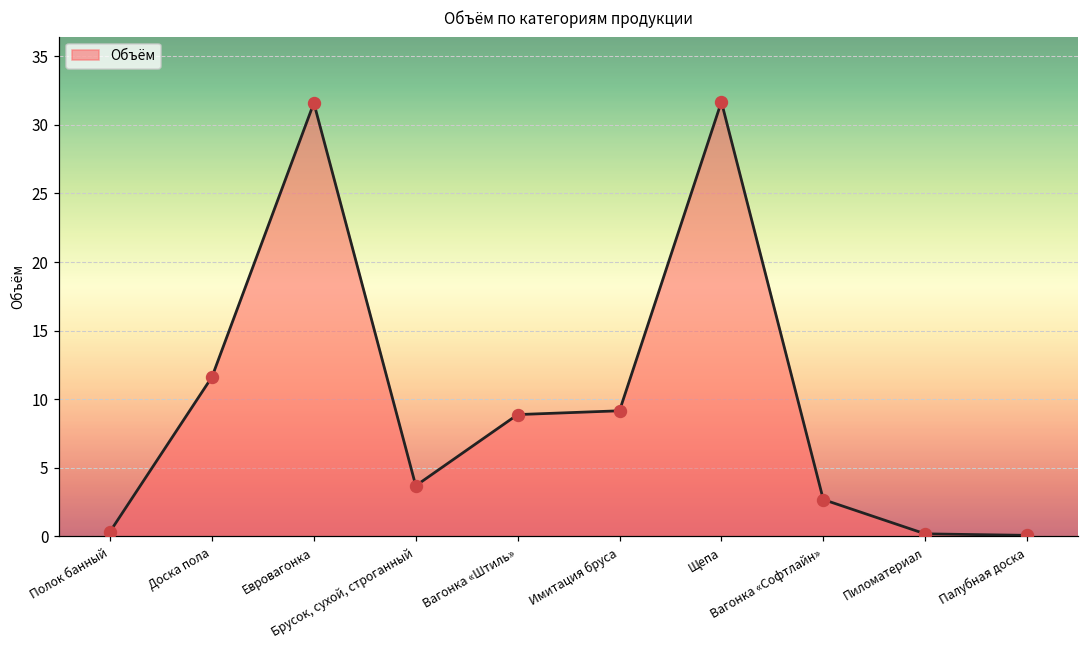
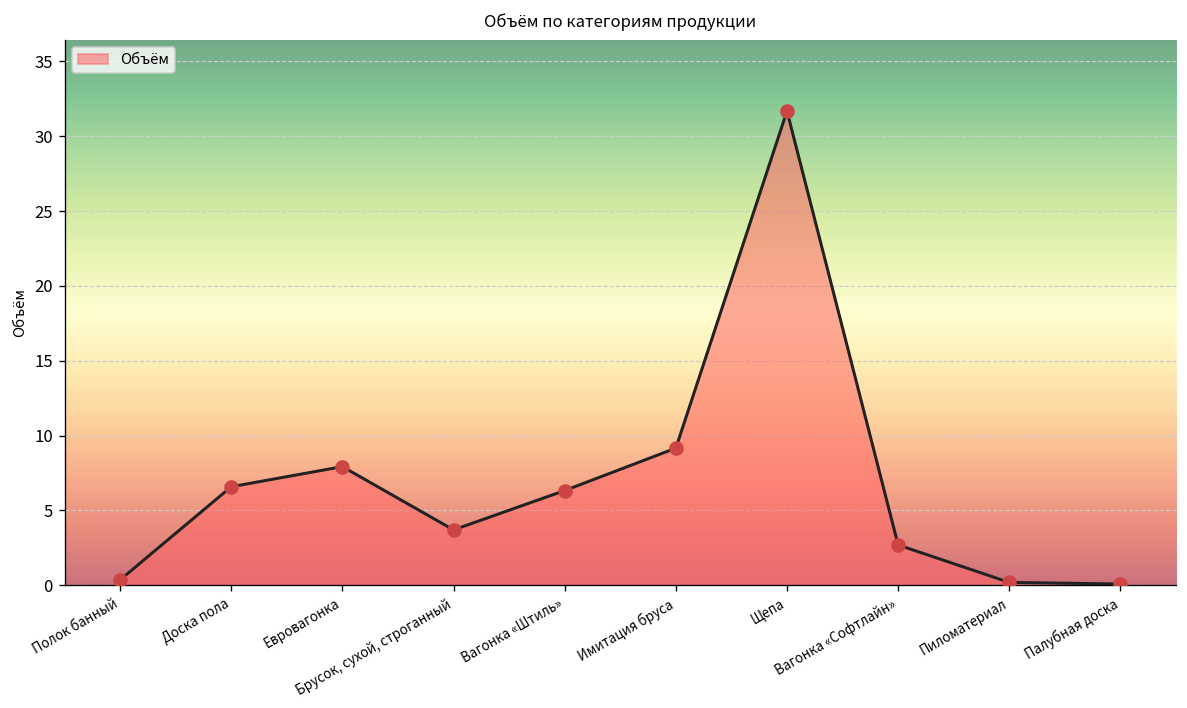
  {
    "Полок банный": 0.4,
-   "Доска пола": 11.6,
-   "Евровагонка": 31.6,
+   "Доска пола": 6.6,
+   "Евровагонка": 7.9,
    "Брусок, сухой, строганный": 3.7,
-   "Вагонка «Штиль»": 8.9,
+   "Вагонка «Штиль»": 6.3,
    "Имитация бруса": 9.2,
    "Щепа": 31.7,
    "Вагонка «Софтлайн»": 2.7,
    "Пиломатериал": 0.2,
    "Палубная доска": 0.1
  }
